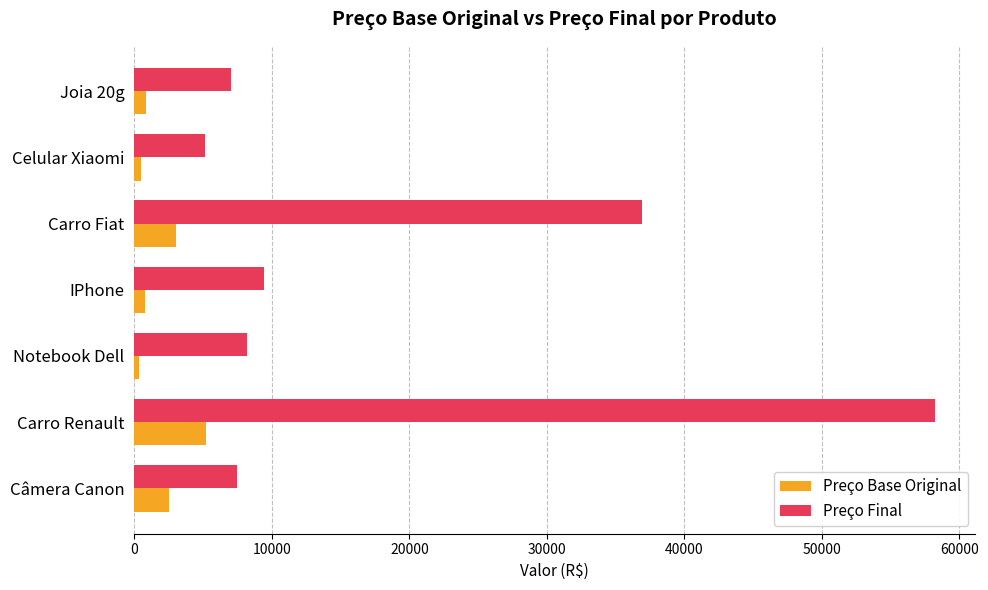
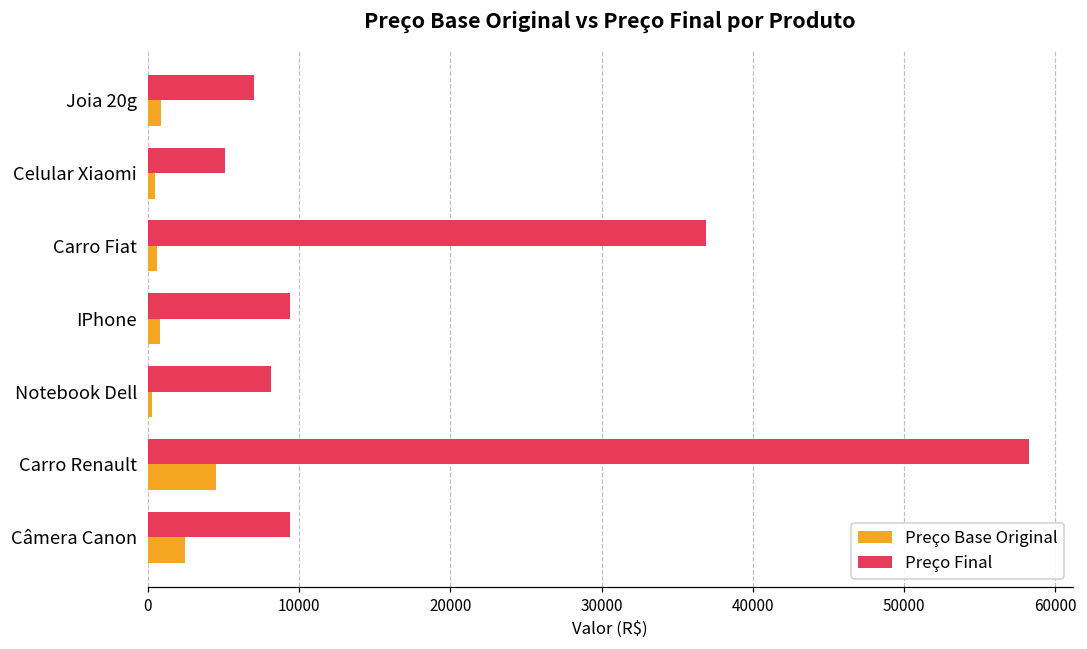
  {
    "Preço Base Original": {
      "Joia 20g": 900,
      "Celular Xiaomi": 500,
-     "Carro Fiat": 3000,
+     "Carro Fiat": 600,
      "IPhone": 800,
      "Notebook Dell": 300,
-     "Carro Renault": 5200,
+     "Carro Renault": 4500,
      "Câmera Canon": 2500
    },
    "Preço Final": {
      "Joia 20g": 7000,
      "Celular Xiaomi": 5100,
      "Carro Fiat": 36900,
      "IPhone": 9400,
      "Notebook Dell": 8200,
      "Carro Renault": 58200,
-     "Câmera Canon": 7500
+     "Câmera Canon": 9400
    }
  }
